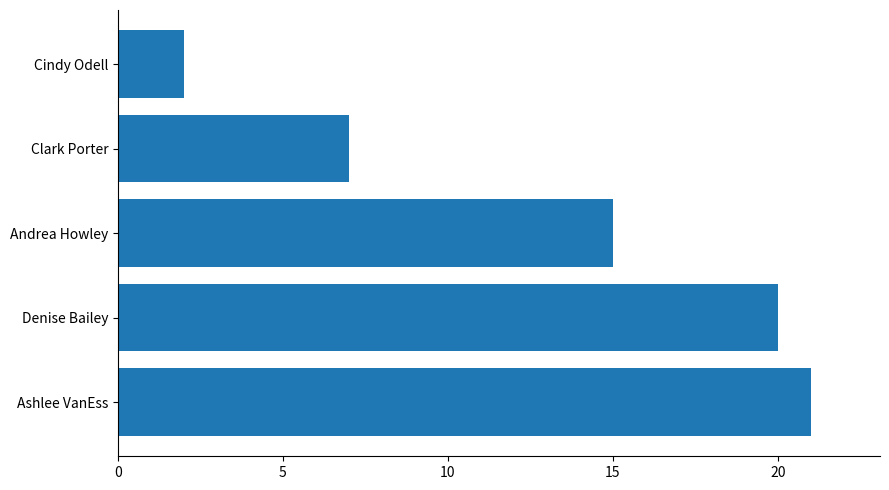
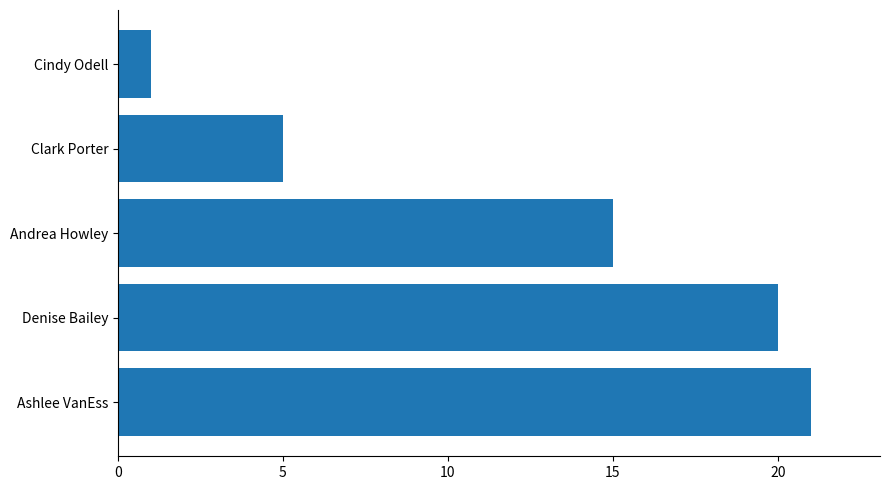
  {
-   "Cindy Odell": 2,
-   "Clark Porter": 7,
+   "Cindy Odell": 1,
+   "Clark Porter": 5,
    "Andrea Howley": 15,
    "Denise Bailey": 20,
    "Ashlee VanEss": 21
  }
